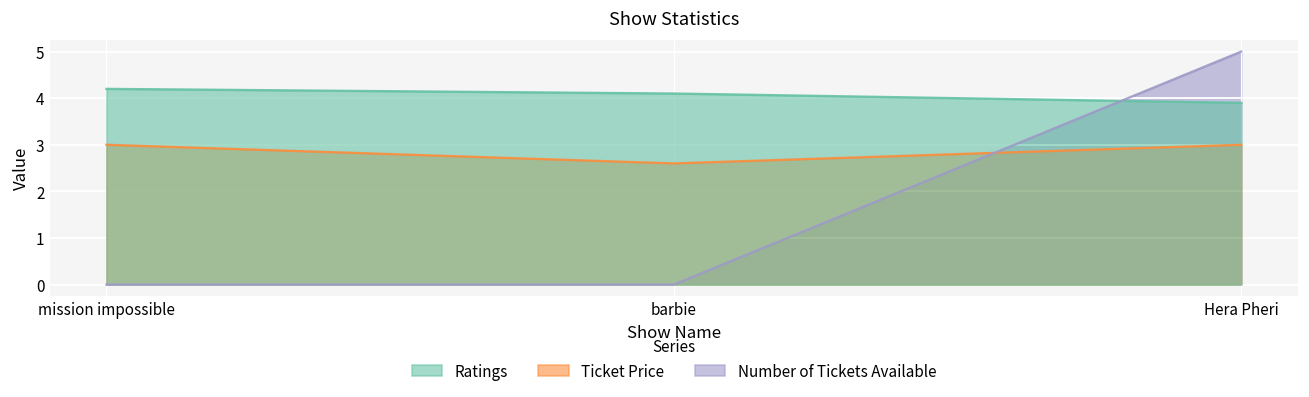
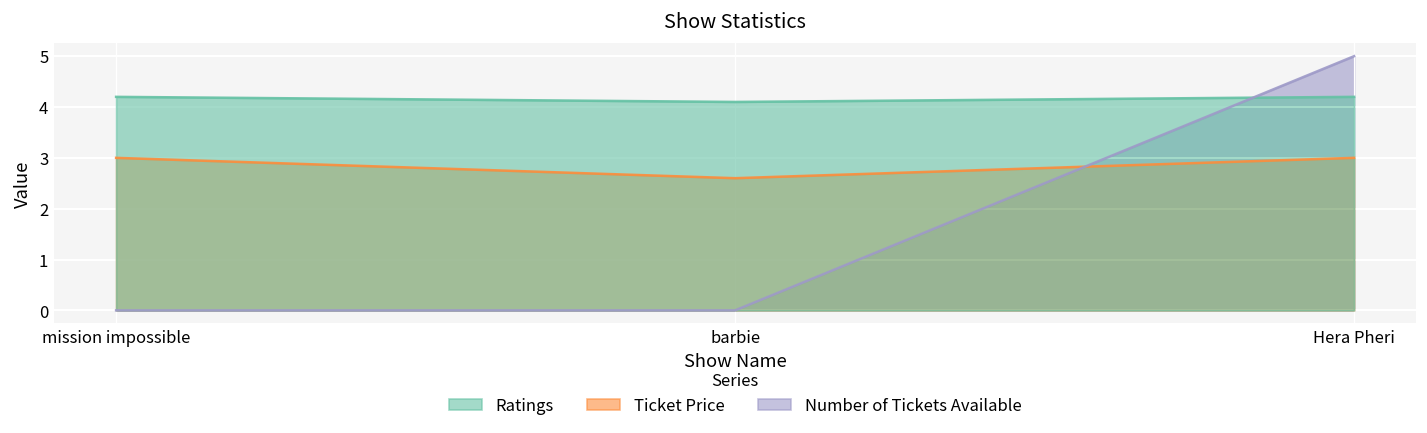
  {
    "Ratings": {
      "mission impossible": 4.2,
      "barbie": 4.1,
-     "Hera Pheri": 3.9
+     "Hera Pheri": 4.2
    },
    "Ticket Price": {
      "mission impossible": 3.0,
      "barbie": 2.6,
      "Hera Pheri": 3.0
    },
    "Number of Tickets Available": {
      "mission impossible": 0.0,
      "barbie": 0.0,
      "Hera Pheri": 5.0
    }
  }
